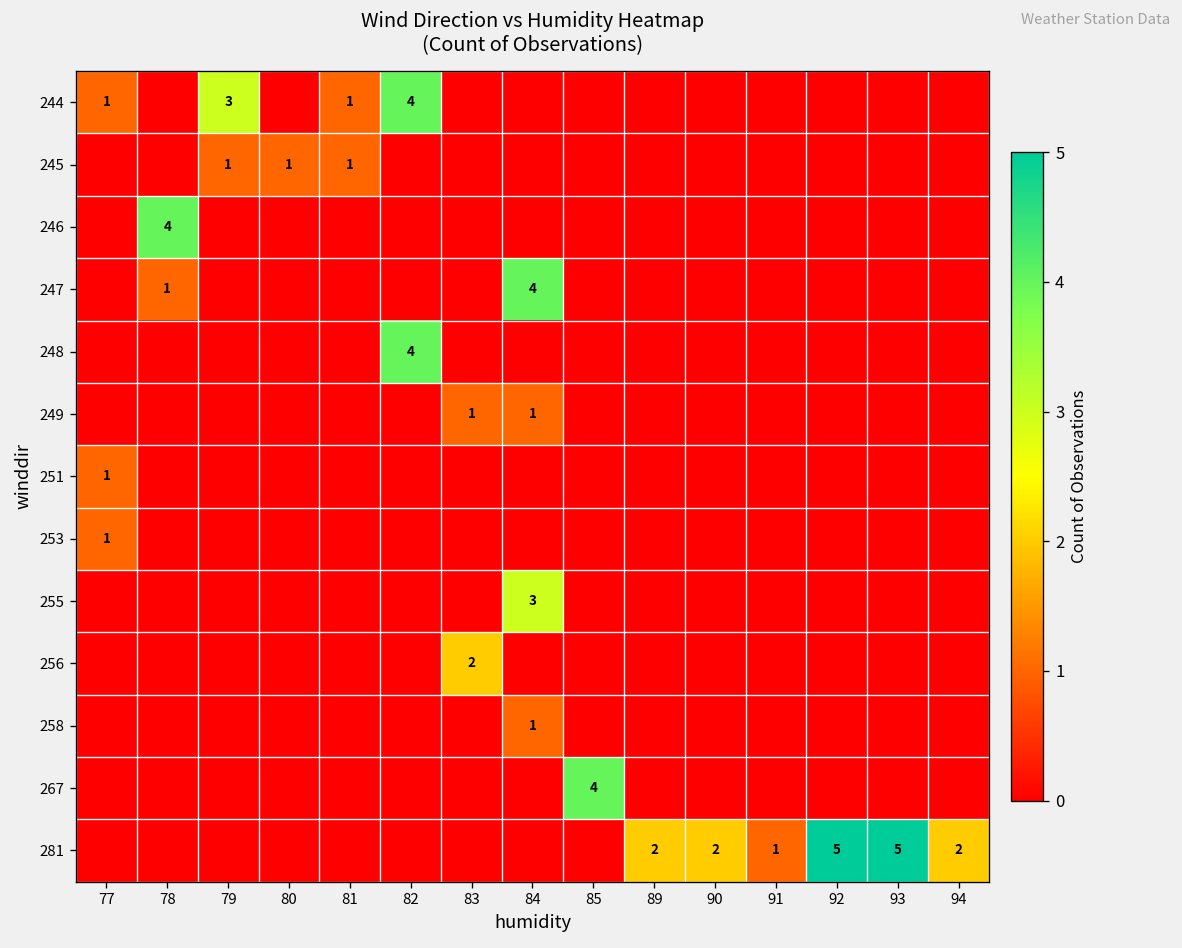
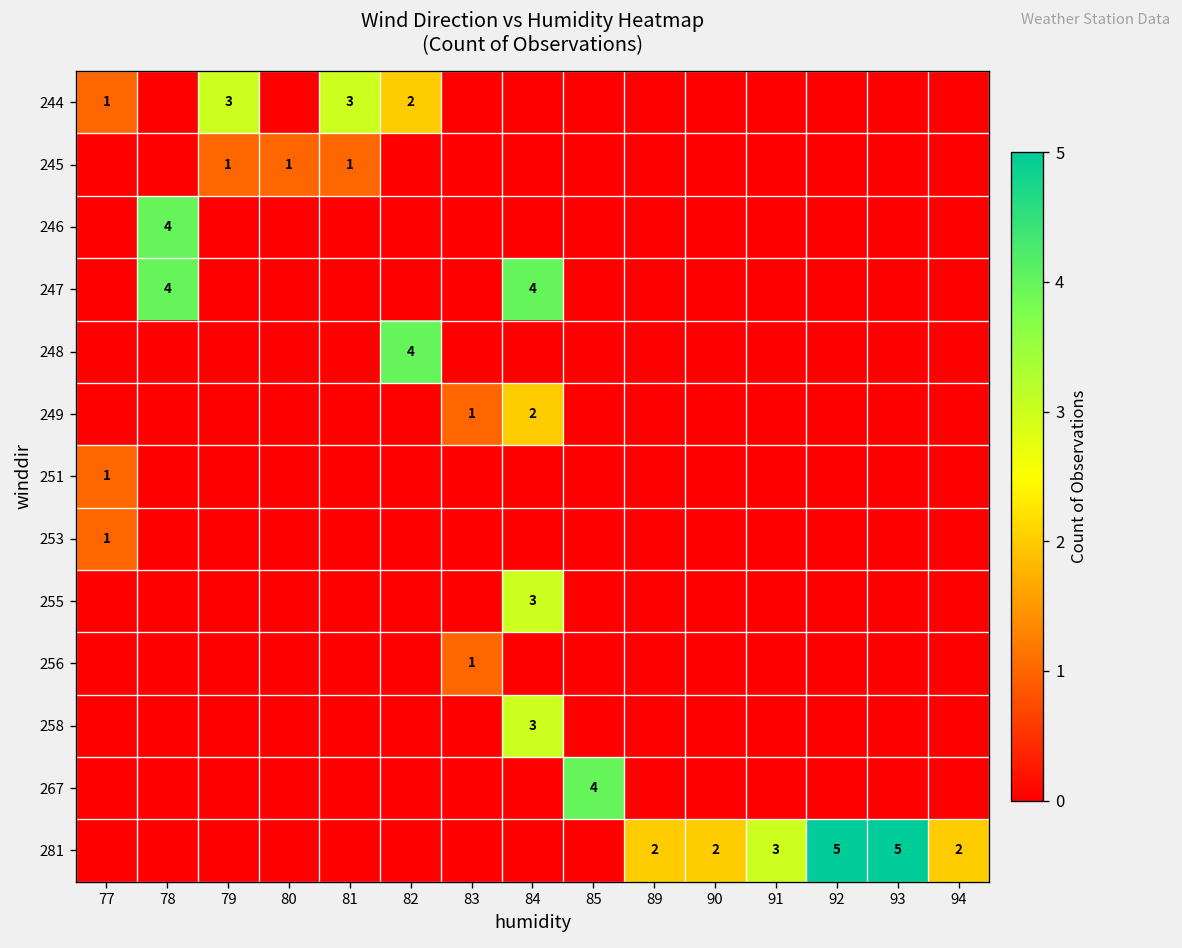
  {
    "244": {
      "77": 1,
      "79": 3,
-     "81": 1,
-     "82": 4
+     "81": 3,
+     "82": 2
    },
    "245": {
      "79": 1,
      "80": 1,
      "81": 1
    },
    "246": {
      "78": 4
    },
    "247": {
-     "78": 1,
+     "78": 4,
      "84": 4
    },
    "248": {
      "82": 4
    },
    "249": {
      "83": 1,
-     "84": 1
+     "84": 2
    },
    "251": {
      "77": 1
    },
    "253": {
      "77": 1
    },
    "255": {
      "84": 3
    },
    "256": {
-     "83": 2
+     "83": 1
    },
    "258": {
-     "84": 1
+     "84": 3
    },
    "267": {
      "85": 4
    },
    "281": {
      "89": 2,
      "90": 2,
-     "91": 1,
+     "91": 3,
      "92": 5,
      "93": 5,
      "94": 2
    }
  }
